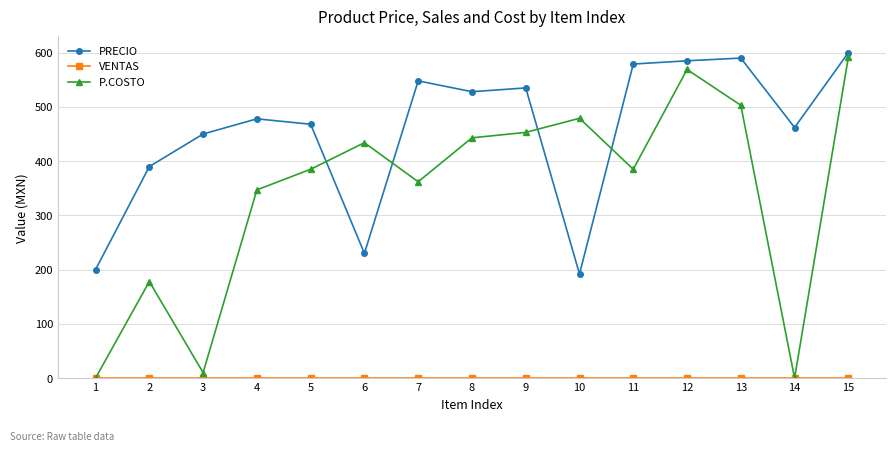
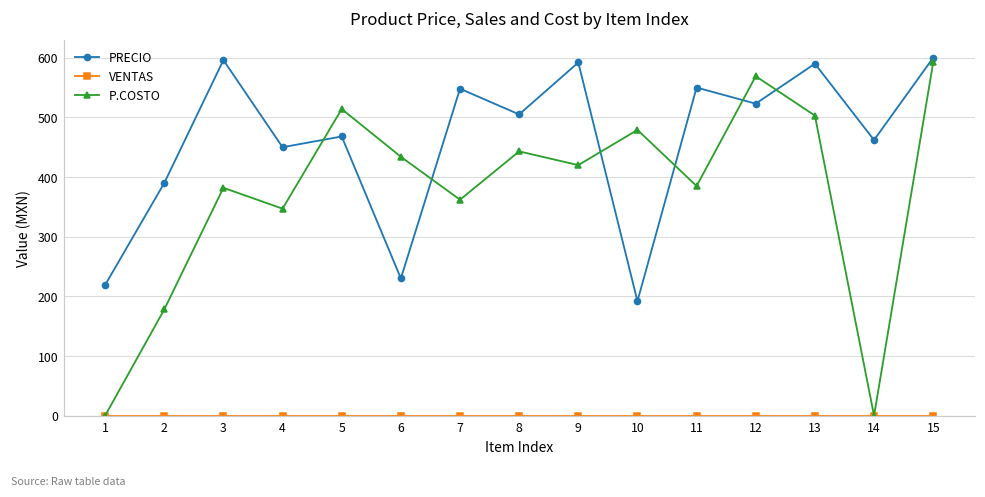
  {
    "PRECIO": {
-     "1": 200,
+     "1": 220,
      "2": 390,
-     "3": 450,
-     "4": 480,
+     "3": 600,
+     "4": 450,
      "5": 470,
      "6": 230,
      "7": 550,
-     "8": 530,
-     "9": 540,
+     "8": 510,
+     "9": 590,
      "10": 190,
-     "11": 580,
-     "12": 590,
+     "11": 550,
+     "12": 520,
      "13": 590,
      "14": 460,
      "15": 600
    },
    "VENTAS": {
      "2": 0,
      "3": 0,
      "4": 0,
      "5": 0,
      "6": 0,
      "7": 0,
      "8": 0,
      "9": 0,
      "10": 0,
      "11": 0,
      "12": 0,
      "13": 0,
      "15": 0
    },
    "P.COSTO": {
      "2": 180,
-     "3": 10,
+     "3": 380,
      "4": 350,
-     "5": 390,
+     "5": 510,
      "6": 430,
      "7": 360,
      "8": 440,
-     "9": 450,
+     "9": 420,
      "10": 480,
      "11": 390,
      "12": 570,
      "13": 500,
      "15": 590
    }
  }
